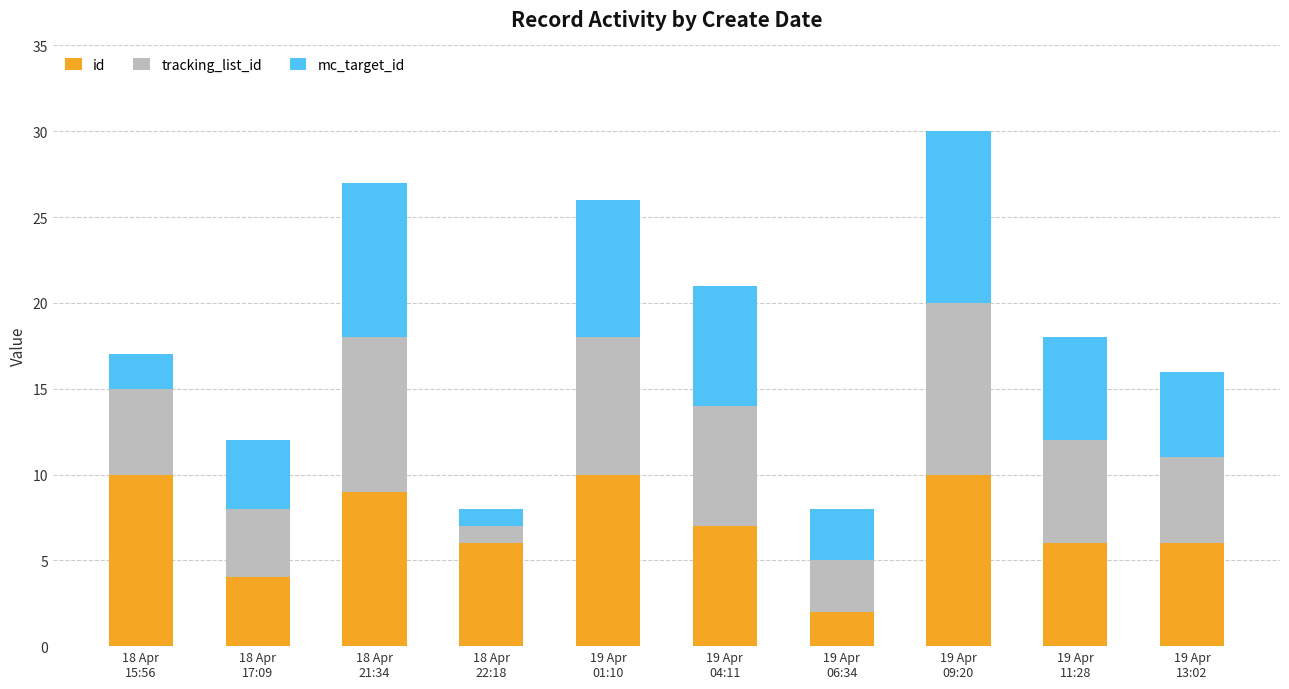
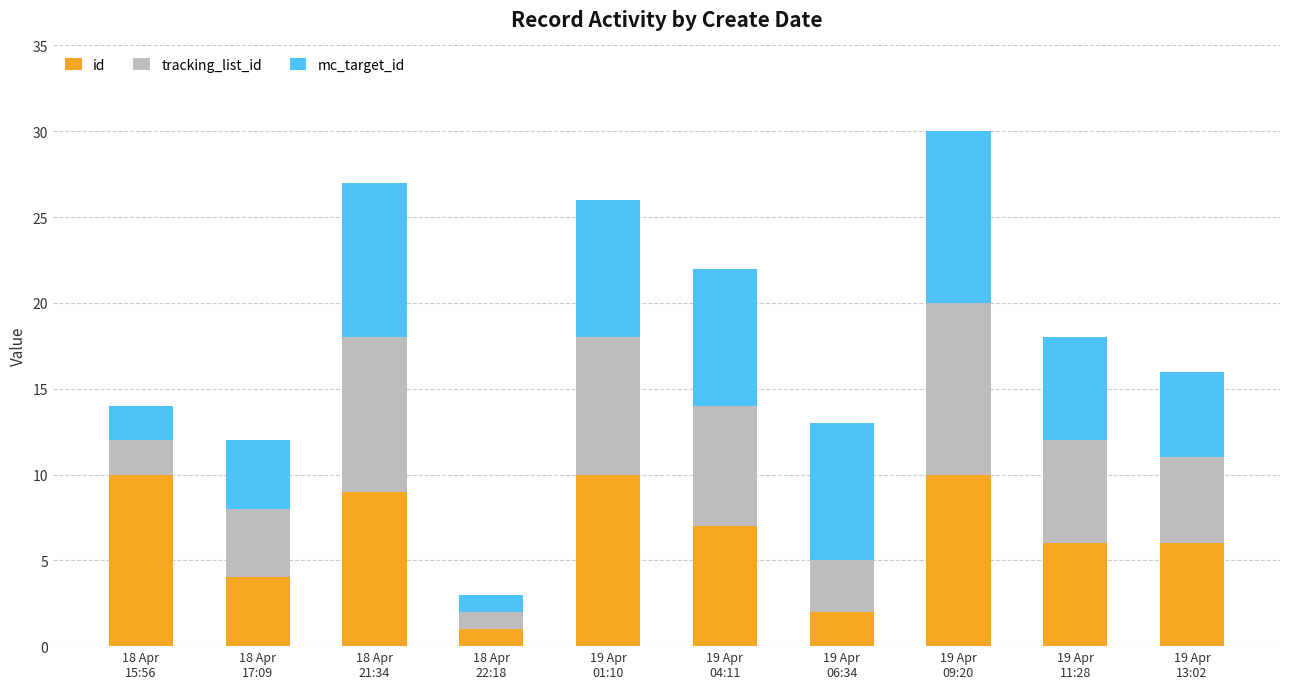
  {
    "id": {
      "18 Apr 15:56": 10,
      "18 Apr 17:09": 4,
      "18 Apr 21:34": 9,
-     "18 Apr 22:18": 6,
+     "18 Apr 22:18": 1,
      "19 Apr 01:10": 10,
      "19 Apr 04:11": 7,
      "19 Apr 06:34": 2,
      "19 Apr 09:20": 10,
      "19 Apr 11:28": 6,
      "19 Apr 13:02": 6
    },
    "tracking_list_id": {
-     "18 Apr 15:56": 5,
+     "18 Apr 15:56": 2,
      "18 Apr 17:09": 4,
      "18 Apr 21:34": 9,
      "18 Apr 22:18": 1,
      "19 Apr 01:10": 8,
      "19 Apr 04:11": 7,
      "19 Apr 06:34": 3,
      "19 Apr 09:20": 10,
      "19 Apr 11:28": 6,
      "19 Apr 13:02": 5
    },
    "mc_target_id": {
      "18 Apr 15:56": 2,
      "18 Apr 17:09": 4,
      "18 Apr 21:34": 9,
      "18 Apr 22:18": 1,
      "19 Apr 01:10": 8,
-     "19 Apr 04:11": 7,
-     "19 Apr 06:34": 3,
+     "19 Apr 04:11": 8,
+     "19 Apr 06:34": 8,
      "19 Apr 09:20": 10,
      "19 Apr 11:28": 6,
      "19 Apr 13:02": 5
    }
  }
